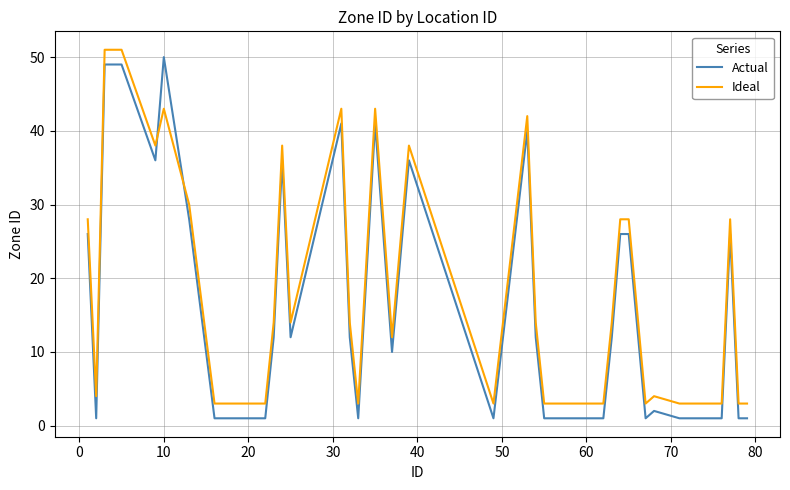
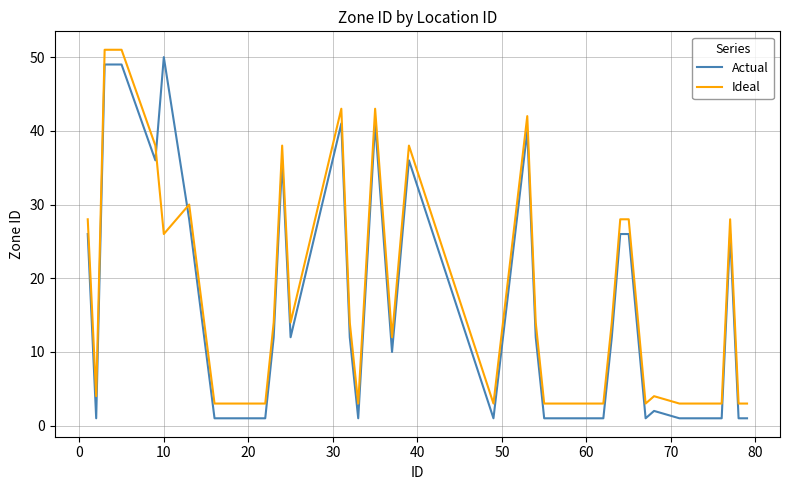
  {
    "Actual": {
      "10": 50,
      "60": 1
    },
    "Ideal": {
-     "10": 43,
+     "10": 26,
      "60": 3
    }
  }
